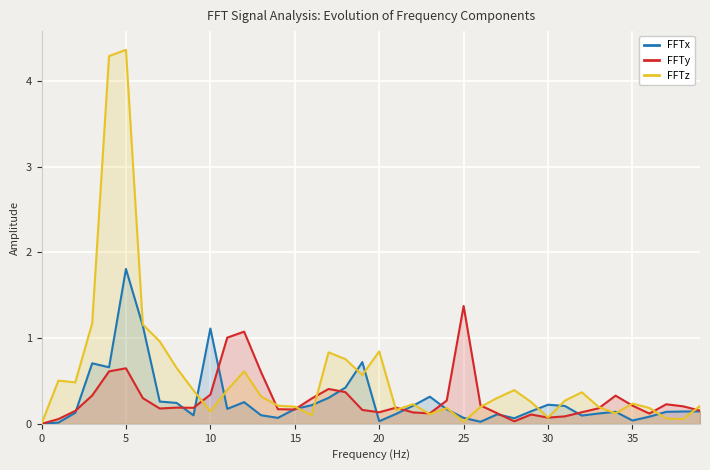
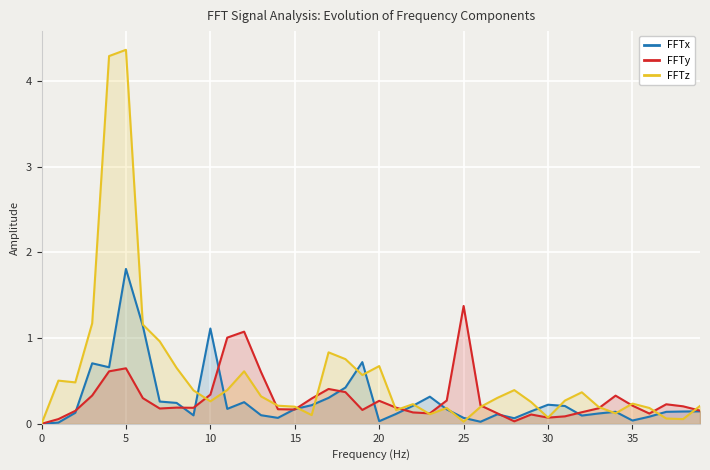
  {
    "FFTx": {
      "5": 1.8,
      "10": 1.1,
      "20": 0.0,
      "25": 0.1,
      "30": 0.2,
      "35": 0.0
    },
    "FFTy": {
      "5": 0.6,
      "10": 0.3,
-     "20": 0.1,
+     "20": 0.3,
      "25": 1.4
    },
    "FFTz": {
      "5": 4.4,
-     "10": 0.1,
-     "20": 0.8,
+     "10": 0.3,
+     "20": 0.7,
      "25": 0.0
    }
  }
